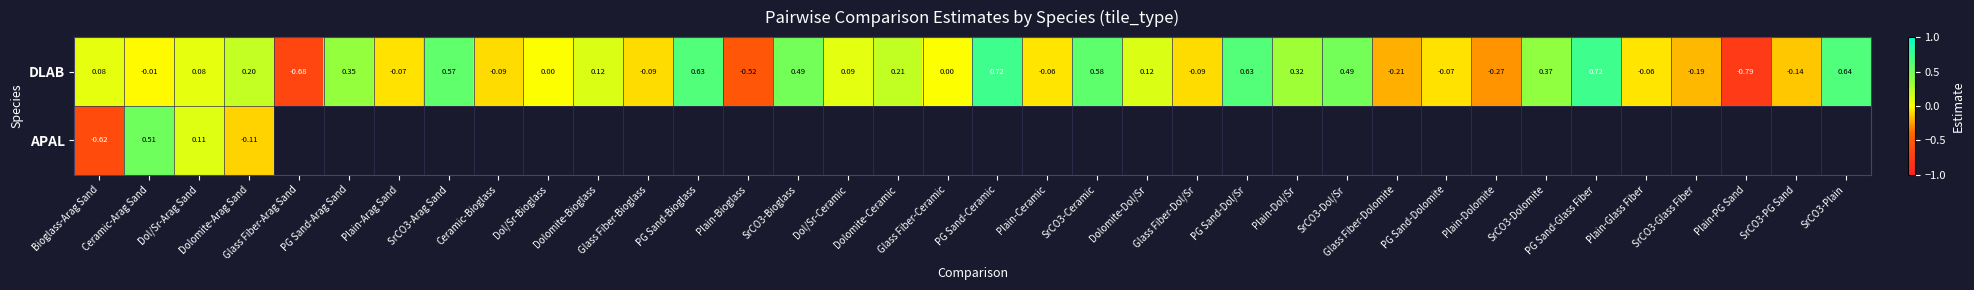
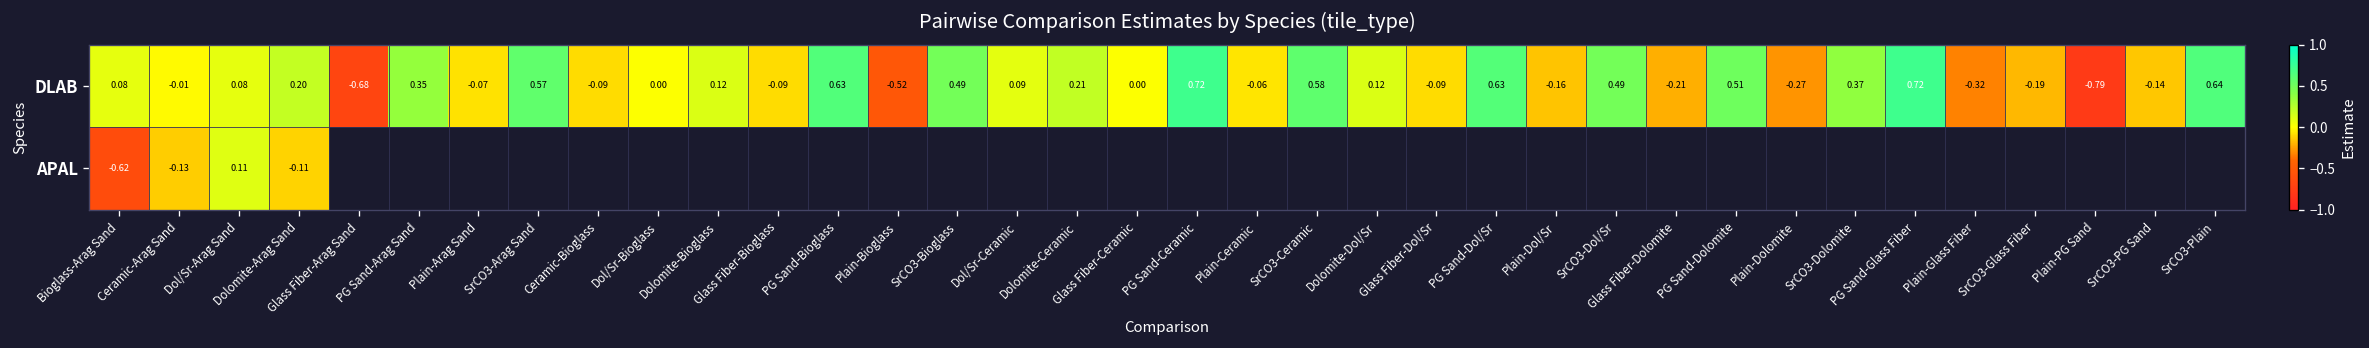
  {
    "DLAB": {
      "Bioglass-Arag Sand": 0.08,
      "Ceramic-Arag Sand": -0.01,
      "Dol/Sr-Arag Sand": 0.08,
      "Dolomite-Arag Sand": 0.20,
      "Glass Fiber-Arag Sand": -0.68,
      "PG Sand-Arag Sand": 0.35,
      "Plain-Arag Sand": -0.07,
      "SrCO3-Arag Sand": 0.57,
      "Ceramic-Bioglass": -0.09,
      "Dol/Sr-Bioglass": 0.00,
      "Dolomite-Bioglass": 0.12,
      "Glass Fiber-Bioglass": -0.09,
      "PG Sand-Bioglass": 0.63,
      "Plain-Bioglass": -0.52,
      "SrCO3-Bioglass": 0.49,
      "Dol/Sr-Ceramic": 0.09,
      "Dolomite-Ceramic": 0.21,
      "Glass Fiber-Ceramic": 0.00,
      "PG Sand-Ceramic": 0.72,
      "Plain-Ceramic": -0.06,
      "SrCO3-Ceramic": 0.58,
      "Dolomite-Dol/Sr": 0.12,
      "Glass Fiber-Dol/Sr": -0.09,
      "PG Sand-Dol/Sr": 0.63,
-     "Plain-Dol/Sr": 0.32,
+     "Plain-Dol/Sr": -0.16,
      "SrCO3-Dol/Sr": 0.49,
      "Glass Fiber-Dolomite": -0.21,
-     "PG Sand-Dolomite": -0.07,
+     "PG Sand-Dolomite": 0.51,
      "Plain-Dolomite": -0.27,
      "SrCO3-Dolomite": 0.37,
      "PG Sand-Glass Fiber": 0.72,
-     "Plain-Glass Fiber": -0.06,
+     "Plain-Glass Fiber": -0.32,
      "SrCO3-Glass Fiber": -0.19,
      "Plain-PG Sand": -0.79,
      "SrCO3-PG Sand": -0.14,
      "SrCO3-Plain": 0.64
    },
    "APAL": {
      "Bioglass-Arag Sand": -0.62,
-     "Ceramic-Arag Sand": 0.51,
+     "Ceramic-Arag Sand": -0.13,
      "Dol/Sr-Arag Sand": 0.11,
      "Dolomite-Arag Sand": -0.11
    }
  }
